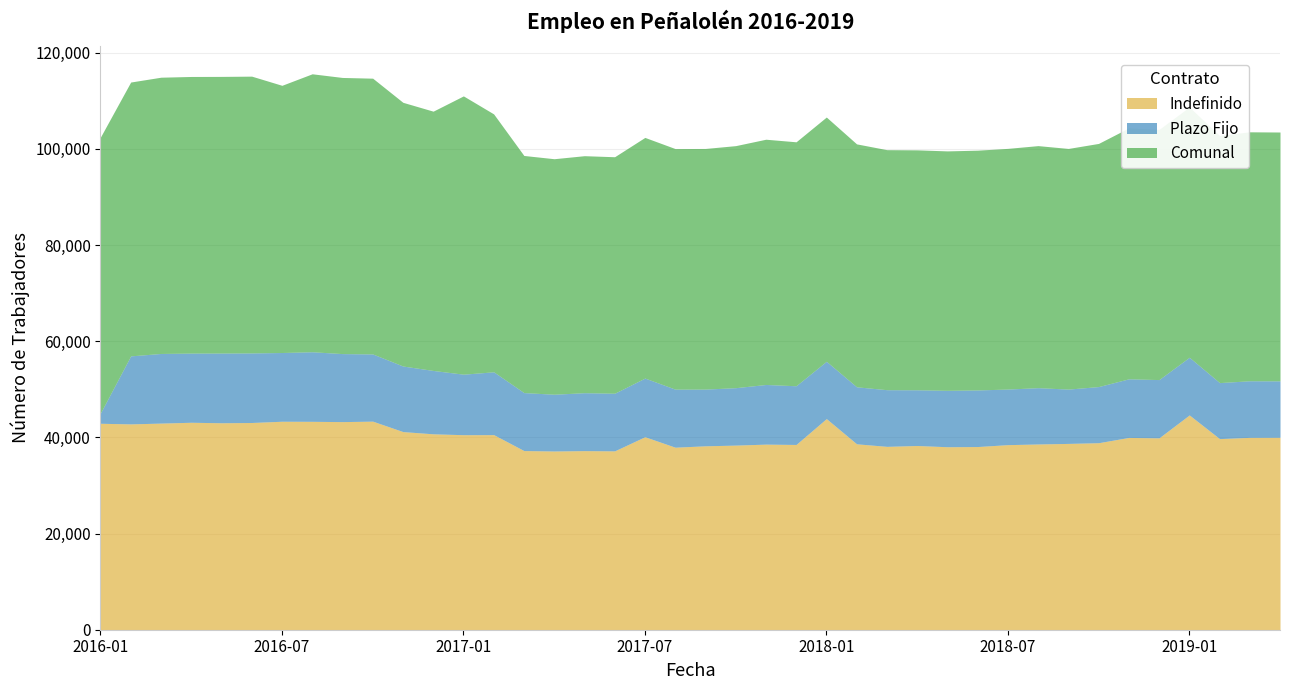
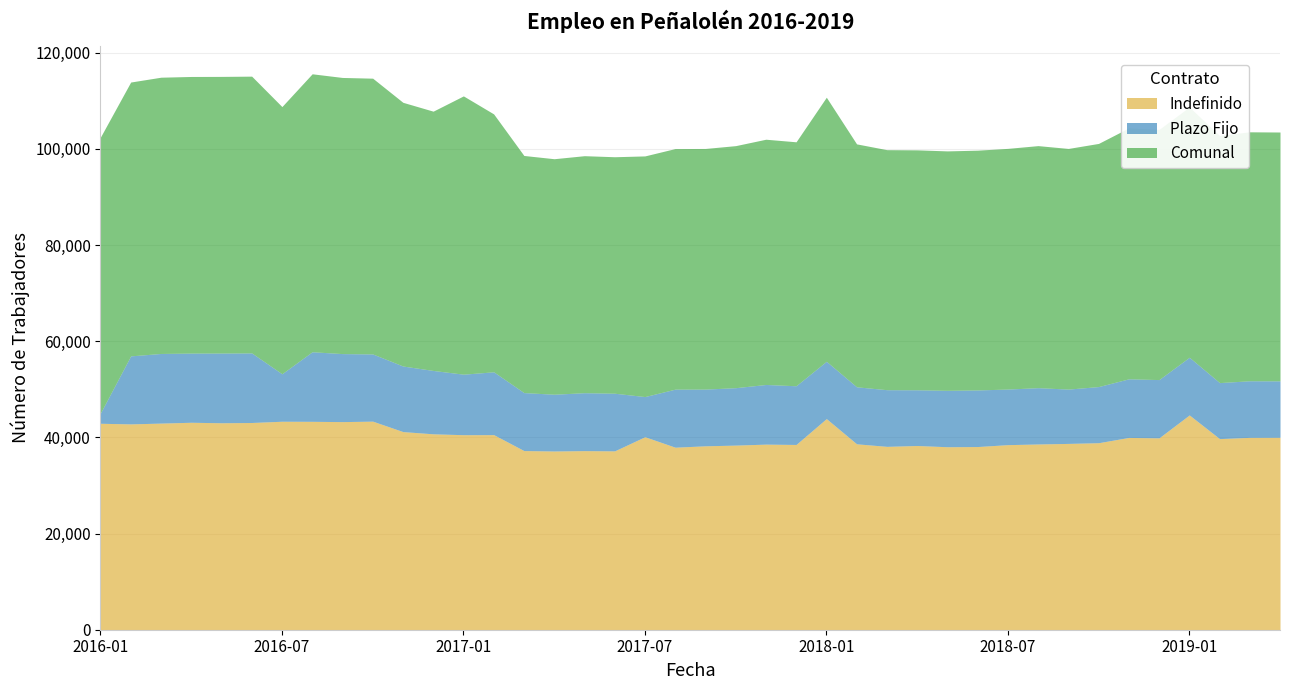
  {
    "Indefinido": {
      "2016-01": "43,000",
      "2016-07": "43,000",
      "2017-01": "41,000",
      "2017-07": "40,000",
      "2018-01": "44,000",
      "2018-07": "38,000",
      "2019-01": "45,000"
    },
    "Plazo Fijo": {
      "2016-01": "2,000",
-     "2016-07": "14,000",
+     "2016-07": "10,000",
      "2017-01": "13,000",
-     "2017-07": "12,000",
+     "2017-07": "8,000",
      "2018-01": "12,000",
      "2018-07": "12,000",
      "2019-01": "12,000"
    },
    "Comunal": {
      "2016-01": "57,000",
      "2016-07": "56,000",
      "2017-01": "58,000",
      "2017-07": "50,000",
-     "2018-01": "51,000",
+     "2018-01": "55,000",
      "2018-07": "50,000"
    }
  }
